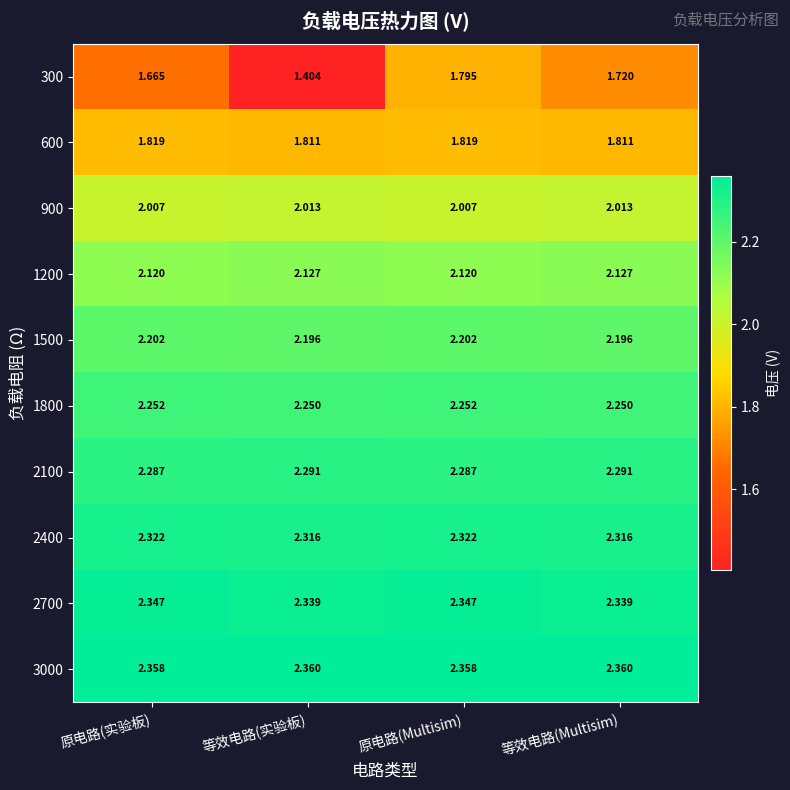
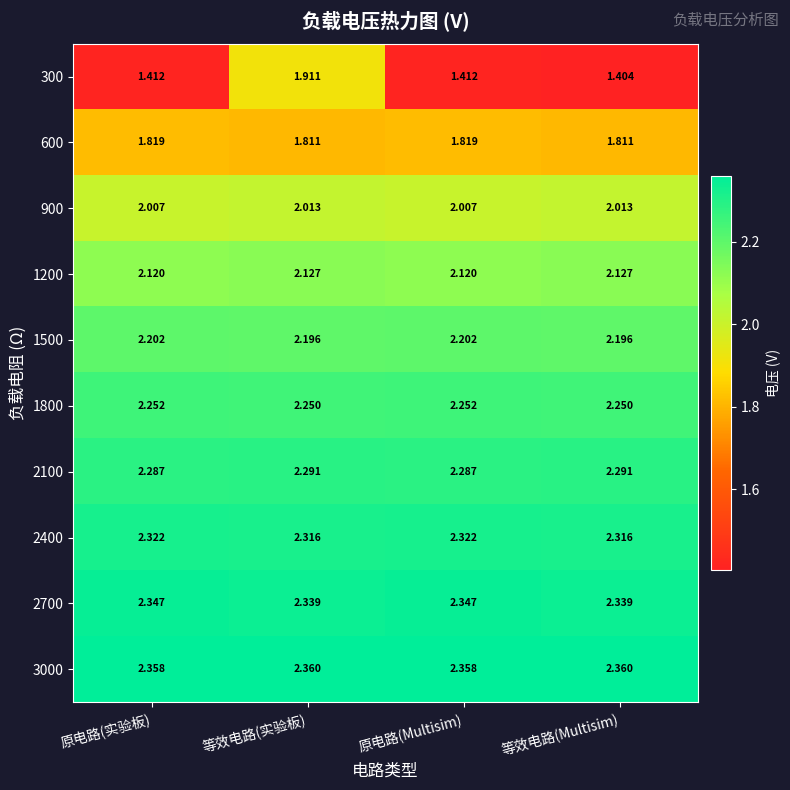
  {
    "300": {
-     "原电路(实验板)": 1.665,
-     "等效电路(实验板)": 1.404,
-     "原电路(Multisim)": 1.795,
-     "等效电路(Multisim)": 1.720
+     "原电路(实验板)": 1.412,
+     "等效电路(实验板)": 1.911,
+     "原电路(Multisim)": 1.412,
+     "等效电路(Multisim)": 1.404
    },
    "600": {
      "原电路(实验板)": 1.819,
      "等效电路(实验板)": 1.811,
      "原电路(Multisim)": 1.819,
      "等效电路(Multisim)": 1.811
    },
    "900": {
      "原电路(实验板)": 2.007,
      "等效电路(实验板)": 2.013,
      "原电路(Multisim)": 2.007,
      "等效电路(Multisim)": 2.013
    },
    "1200": {
      "原电路(实验板)": 2.120,
      "等效电路(实验板)": 2.127,
      "原电路(Multisim)": 2.120,
      "等效电路(Multisim)": 2.127
    },
    "1500": {
      "原电路(实验板)": 2.202,
      "等效电路(实验板)": 2.196,
      "原电路(Multisim)": 2.202,
      "等效电路(Multisim)": 2.196
    },
    "1800": {
      "原电路(实验板)": 2.252,
      "等效电路(实验板)": 2.250,
      "原电路(Multisim)": 2.252,
      "等效电路(Multisim)": 2.250
    },
    "2100": {
      "原电路(实验板)": 2.287,
      "等效电路(实验板)": 2.291,
      "原电路(Multisim)": 2.287,
      "等效电路(Multisim)": 2.291
    },
    "2400": {
      "原电路(实验板)": 2.322,
      "等效电路(实验板)": 2.316,
      "原电路(Multisim)": 2.322,
      "等效电路(Multisim)": 2.316
    },
    "2700": {
      "原电路(实验板)": 2.347,
      "等效电路(实验板)": 2.339,
      "原电路(Multisim)": 2.347,
      "等效电路(Multisim)": 2.339
    },
    "3000": {
      "原电路(实验板)": 2.358,
      "等效电路(实验板)": 2.360,
      "原电路(Multisim)": 2.358,
      "等效电路(Multisim)": 2.360
    }
  }
